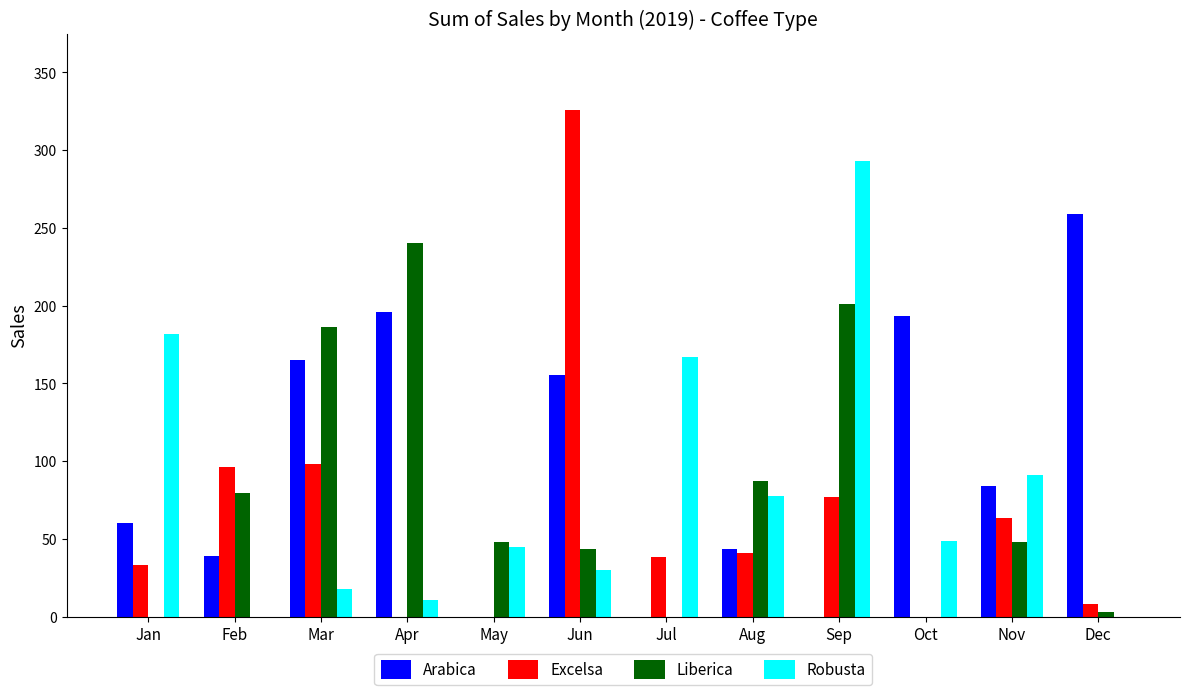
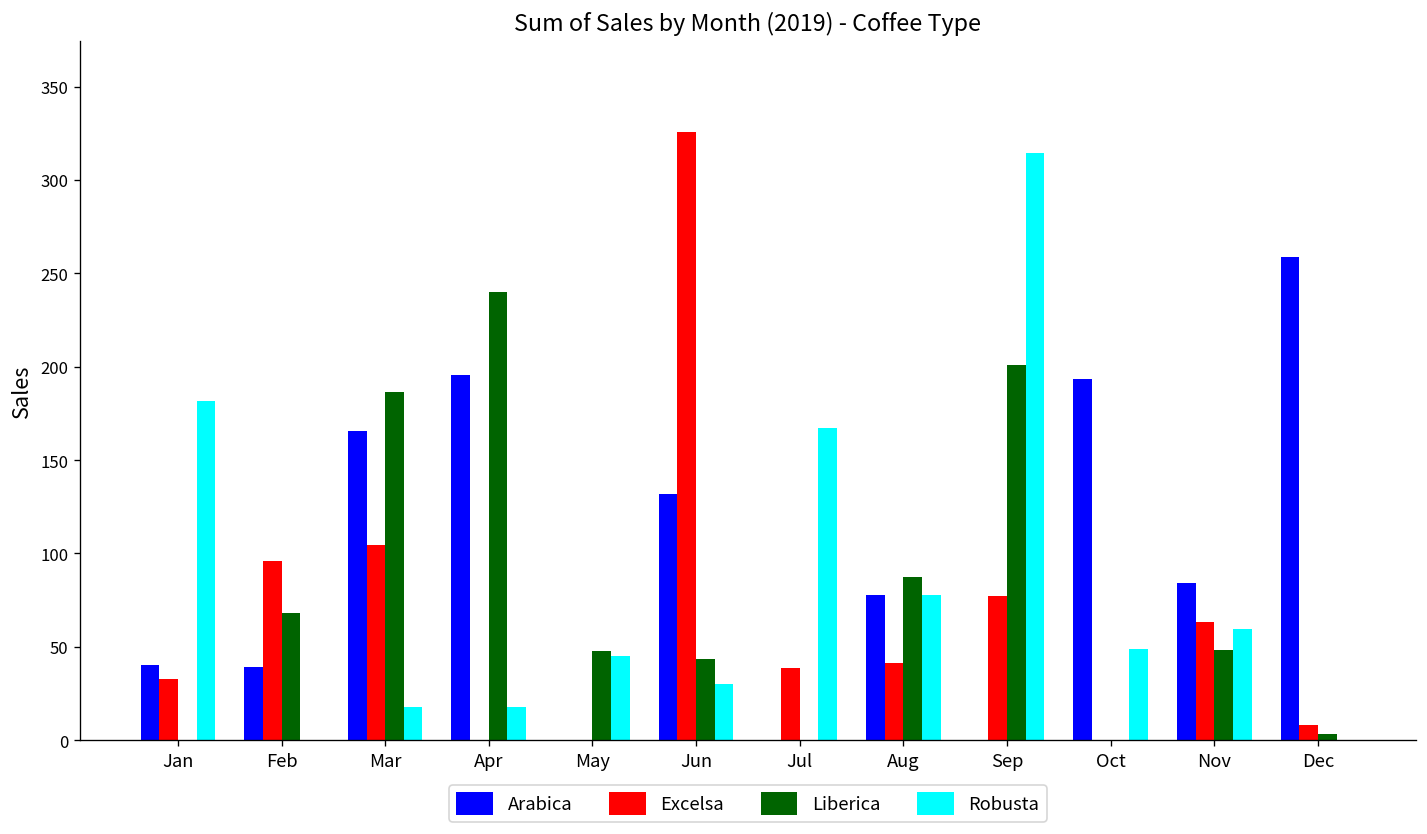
  {
    "Arabica": {
-     "Jan": 60,
+     "Jan": 41,
      "Feb": 39,
      "Mar": 165,
      "Apr": 196,
      "May": 0,
-     "Jun": 155,
+     "Jun": 132,
      "Jul": 0,
-     "Aug": 44,
+     "Aug": 78,
      "Sep": 0,
      "Oct": 193,
      "Nov": 84,
      "Dec": 259
    },
    "Excelsa": {
      "Jan": 33,
      "Feb": 96,
-     "Mar": 98,
+     "Mar": 105,
      "Apr": 0,
      "May": 0,
      "Jun": 326,
      "Jul": 39,
      "Aug": 41,
      "Sep": 77,
      "Oct": 0,
      "Nov": 63,
      "Dec": 8
    },
    "Liberica": {
      "Jan": 0,
-     "Feb": 80,
+     "Feb": 68,
      "Mar": 186,
      "Apr": 240,
      "May": 48,
      "Jun": 44,
      "Jul": 0,
      "Aug": 87,
      "Sep": 201,
      "Oct": 0,
      "Nov": 48,
      "Dec": 3
    },
    "Robusta": {
      "Jan": 182,
      "Feb": 0,
      "Mar": 18,
-     "Apr": 11,
+     "Apr": 18,
      "May": 45,
      "Jun": 30,
      "Jul": 167,
      "Aug": 78,
-     "Sep": 293,
+     "Sep": 314,
      "Oct": 49,
-     "Nov": 91,
+     "Nov": 60,
      "Dec": 0
    }
  }
